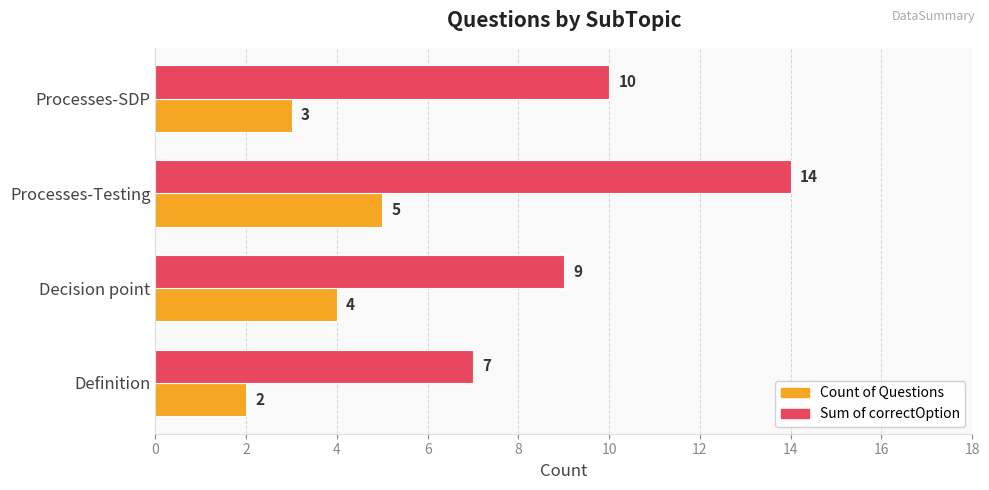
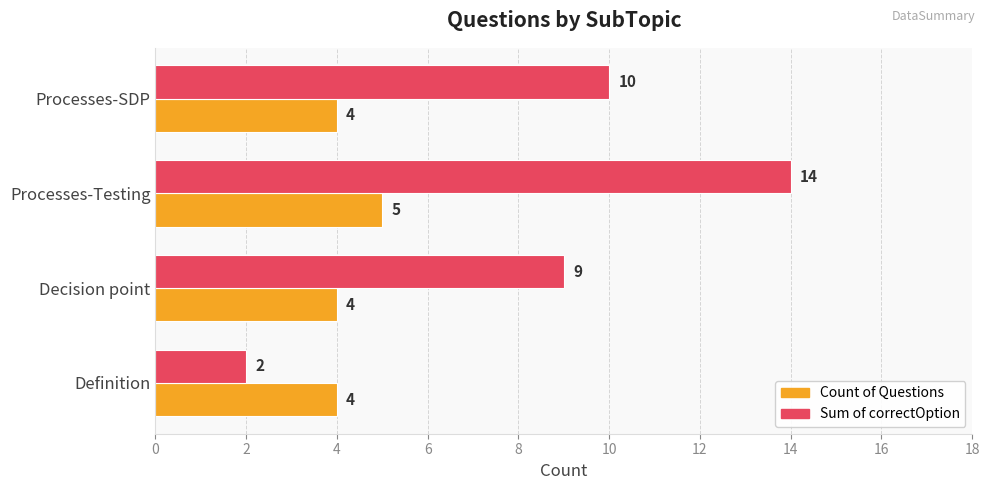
  {
    "Count of Questions": {
-     "Processes-SDP": 3,
+     "Processes-SDP": 4,
      "Processes-Testing": 5,
      "Decision point": 4,
-     "Definition": 2
+     "Definition": 4
    },
    "Sum of correctOption": {
      "Processes-SDP": 10,
      "Processes-Testing": 14,
      "Decision point": 9,
-     "Definition": 7
+     "Definition": 2
    }
  }
